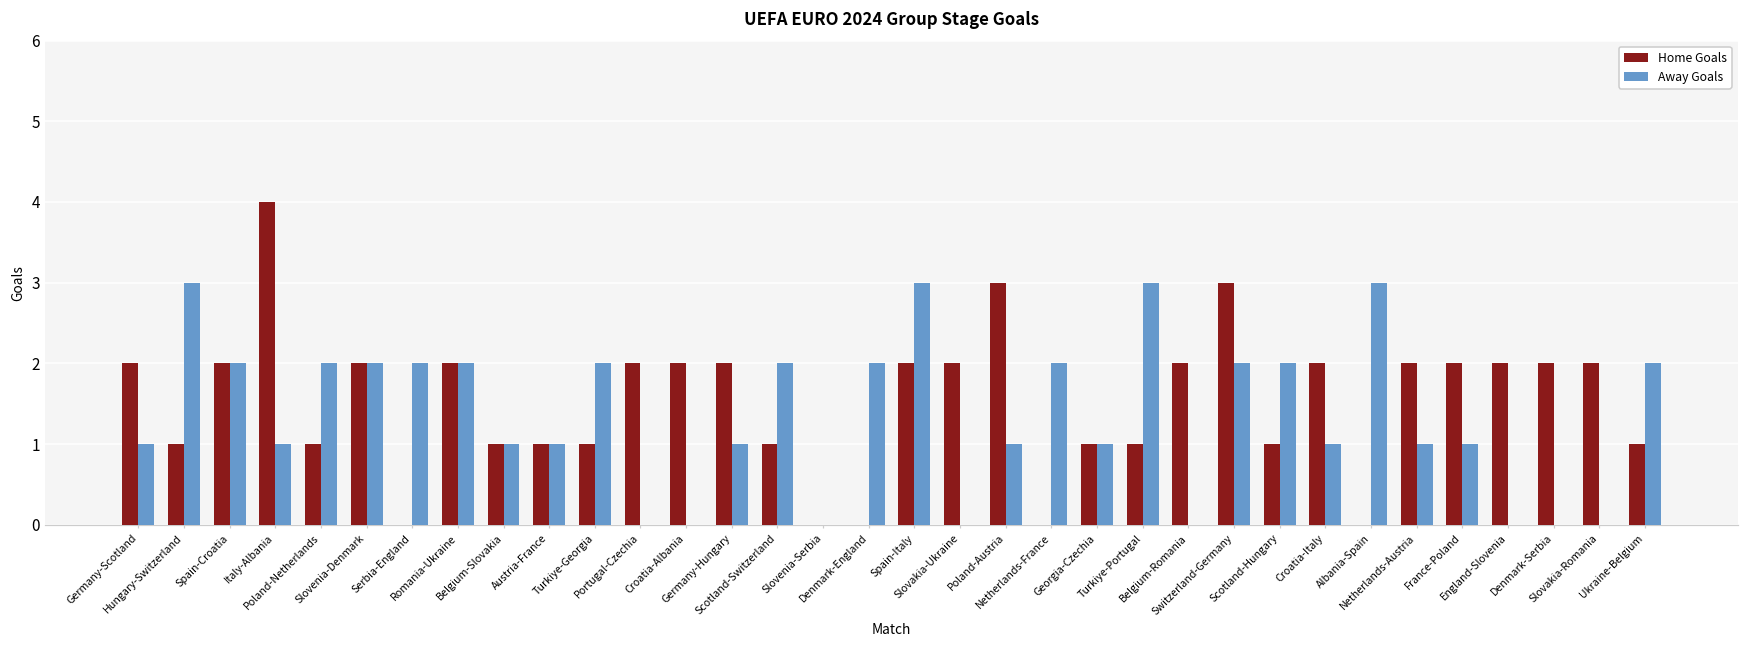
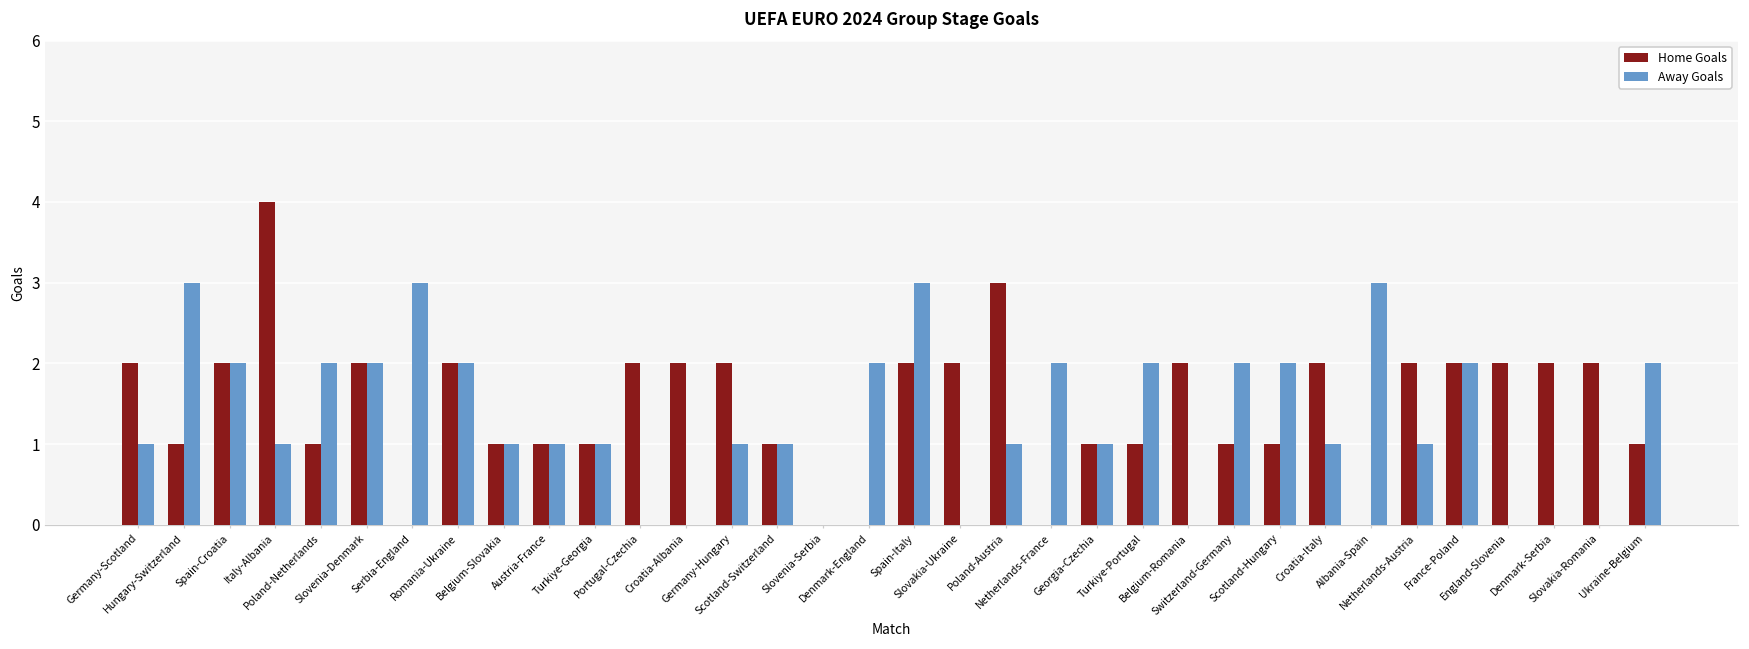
  {
    "Home Goals": {
      "Germany-Scotland": 2,
      "Hungary-Switzerland": 1,
      "Spain-Croatia": 2,
      "Italy-Albania": 4,
      "Poland-Netherlands": 1,
      "Slovenia-Denmark": 2,
      "Serbia-England": 0,
      "Romania-Ukraine": 2,
      "Belgium-Slovakia": 1,
      "Austria-France": 1,
      "Turkiye-Georgia": 1,
      "Portugal-Czechia": 2,
      "Croatia-Albania": 2,
      "Germany-Hungary": 2,
      "Scotland-Switzerland": 1,
      "Slovenia-Serbia": 0,
      "Denmark-England": 0,
      "Spain-Italy": 2,
      "Slovakia-Ukraine": 2,
      "Poland-Austria": 3,
      "Netherlands-France": 0,
      "Georgia-Czechia": 1,
      "Turkiye-Portugal": 1,
      "Belgium-Romania": 2,
-     "Switzerland-Germany": 3,
+     "Switzerland-Germany": 1,
      "Scotland-Hungary": 1,
      "Croatia-Italy": 2,
      "Albania-Spain": 0,
      "Netherlands-Austria": 2,
      "France-Poland": 2,
      "England-Slovenia": 2,
      "Denmark-Serbia": 2,
      "Slovakia-Romania": 2,
      "Ukraine-Belgium": 1
    },
    "Away Goals": {
      "Germany-Scotland": 1,
      "Hungary-Switzerland": 3,
      "Spain-Croatia": 2,
      "Italy-Albania": 1,
      "Poland-Netherlands": 2,
      "Slovenia-Denmark": 2,
-     "Serbia-England": 2,
+     "Serbia-England": 3,
      "Romania-Ukraine": 2,
      "Belgium-Slovakia": 1,
      "Austria-France": 1,
-     "Turkiye-Georgia": 2,
+     "Turkiye-Georgia": 1,
      "Portugal-Czechia": 0,
      "Croatia-Albania": 0,
      "Germany-Hungary": 1,
-     "Scotland-Switzerland": 2,
+     "Scotland-Switzerland": 1,
      "Slovenia-Serbia": 0,
      "Denmark-England": 2,
      "Spain-Italy": 3,
      "Slovakia-Ukraine": 0,
      "Poland-Austria": 1,
      "Netherlands-France": 2,
      "Georgia-Czechia": 1,
-     "Turkiye-Portugal": 3,
+     "Turkiye-Portugal": 2,
      "Belgium-Romania": 0,
      "Switzerland-Germany": 2,
      "Scotland-Hungary": 2,
      "Croatia-Italy": 1,
      "Albania-Spain": 3,
      "Netherlands-Austria": 1,
-     "France-Poland": 1,
+     "France-Poland": 2,
      "England-Slovenia": 0,
      "Denmark-Serbia": 0,
      "Slovakia-Romania": 0,
      "Ukraine-Belgium": 2
    }
  }
